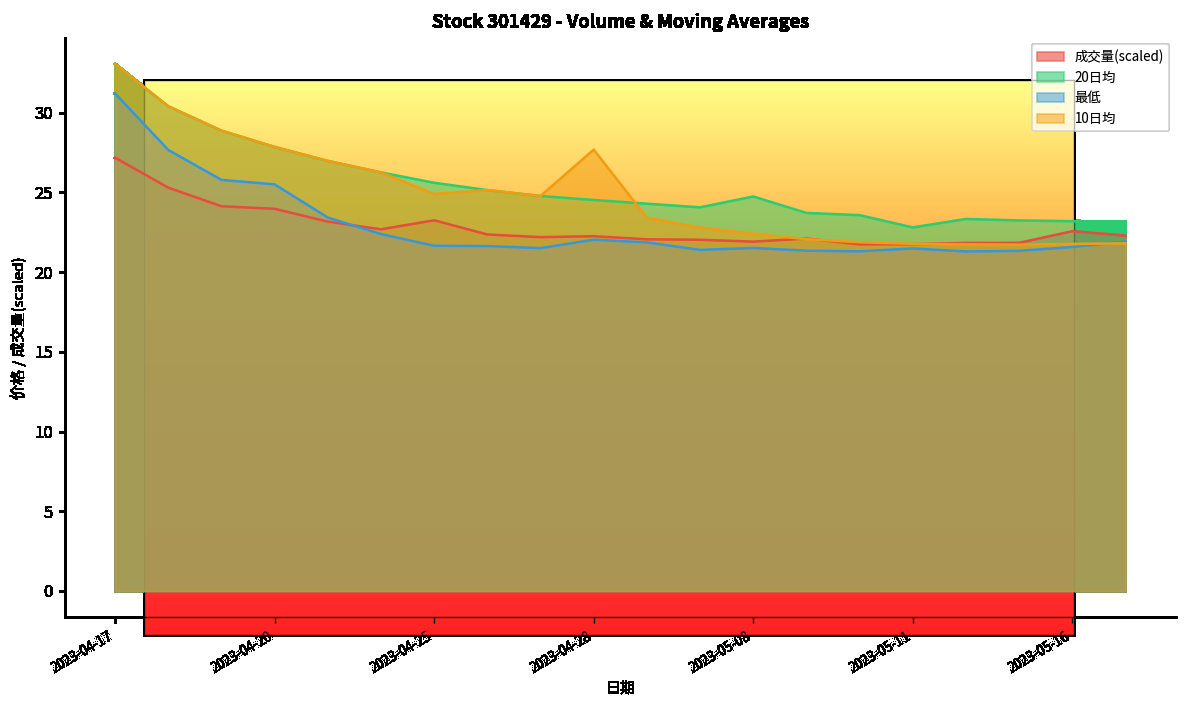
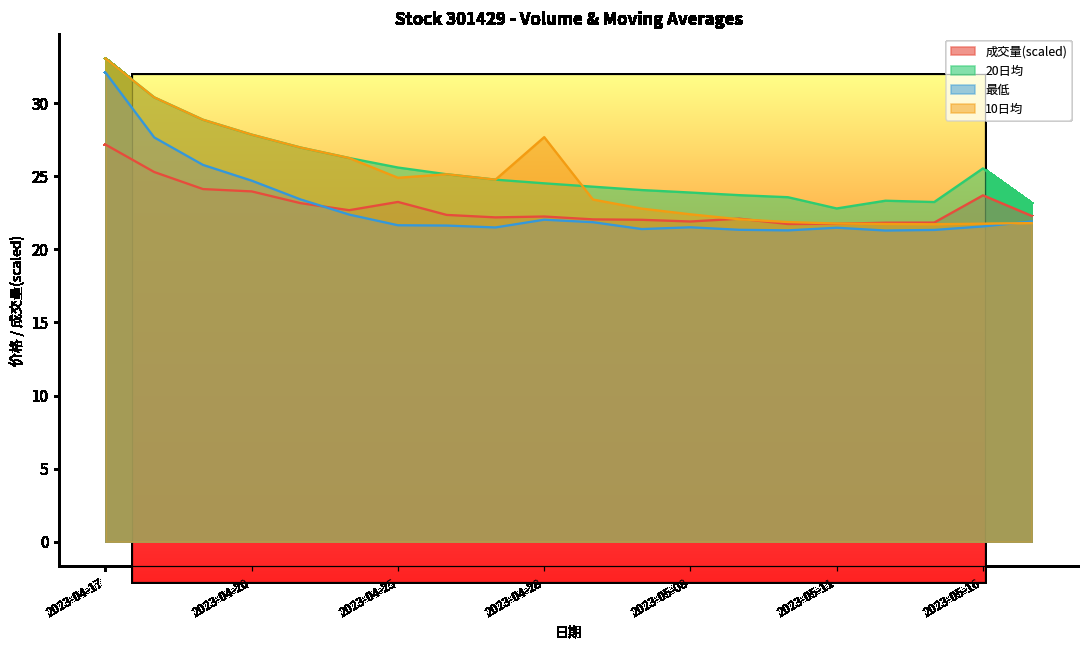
  {
    "Stock 301429 - Volume & Moving Averages": {
      "成交量(scaled)": {
        "2023-04-17": 27.2,
        "2023-04-20": 24.0,
        "2023-04-25": 23.2,
        "2023-04-28": 22.2,
        "2023-05-08": 21.9,
-       "2023-05-16": 22.6
+       "2023-05-16": 23.7
      },
      "20日均": {
        "2023-04-25": 25.6,
        "2023-04-28": 24.5,
-       "2023-05-08": 24.7,
+       "2023-05-08": 23.9,
        "2023-05-11": 22.8,
-       "2023-05-16": 23.2
+       "2023-05-16": 25.5
      },
      "最低": {
-       "2023-04-17": 31.2,
-       "2023-04-20": 25.5,
+       "2023-04-17": 32.1,
+       "2023-04-20": 24.7,
        "2023-04-25": 21.7,
        "2023-04-28": 22.0,
        "2023-05-08": 21.5,
        "2023-05-11": 21.5
      },
      "10日均": {
        "2023-04-25": 24.9,
        "2023-04-28": 27.7,
        "2023-05-08": 22.4
      }
    }
  }
